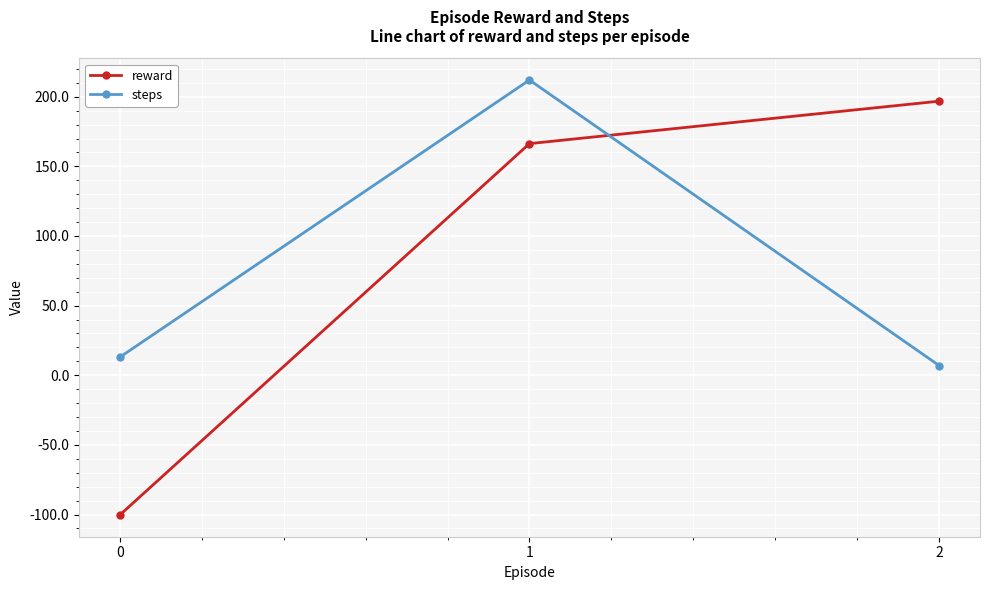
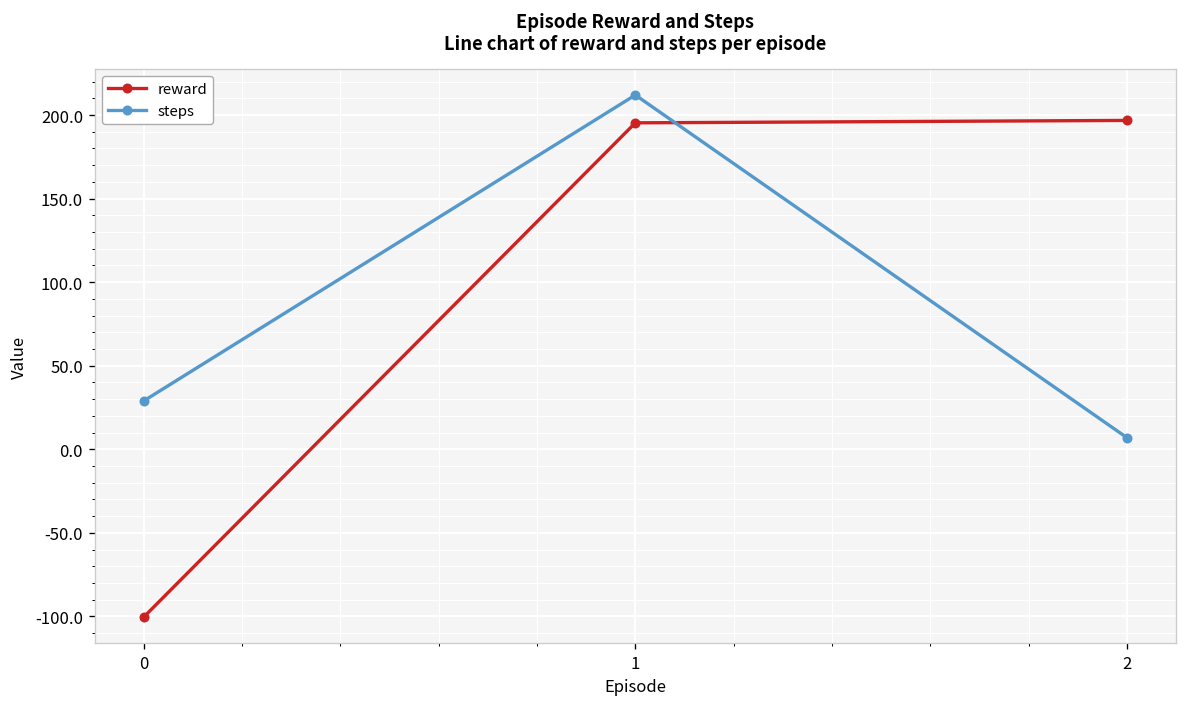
  {
    "reward": {
      "0": -100,
-     "1": 166,
+     "1": 195,
      "2": 197
    },
    "steps": {
-     "0": 13,
+     "0": 29,
      "1": 212,
      "2": 7
    }
  }
